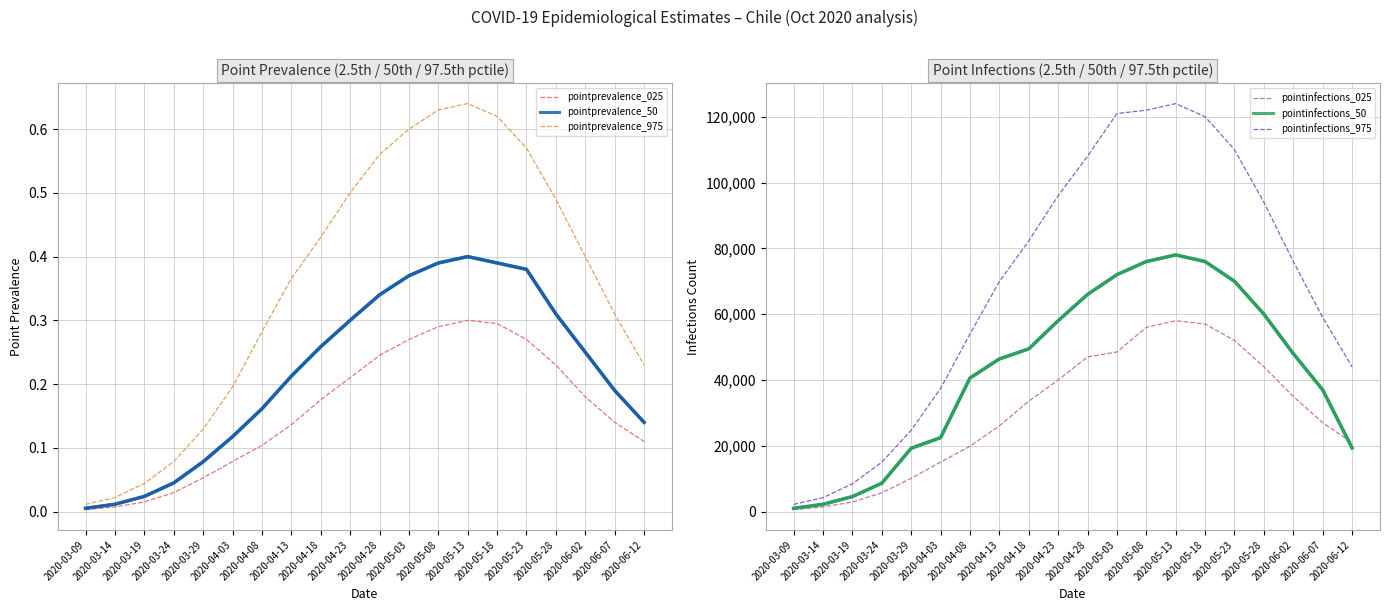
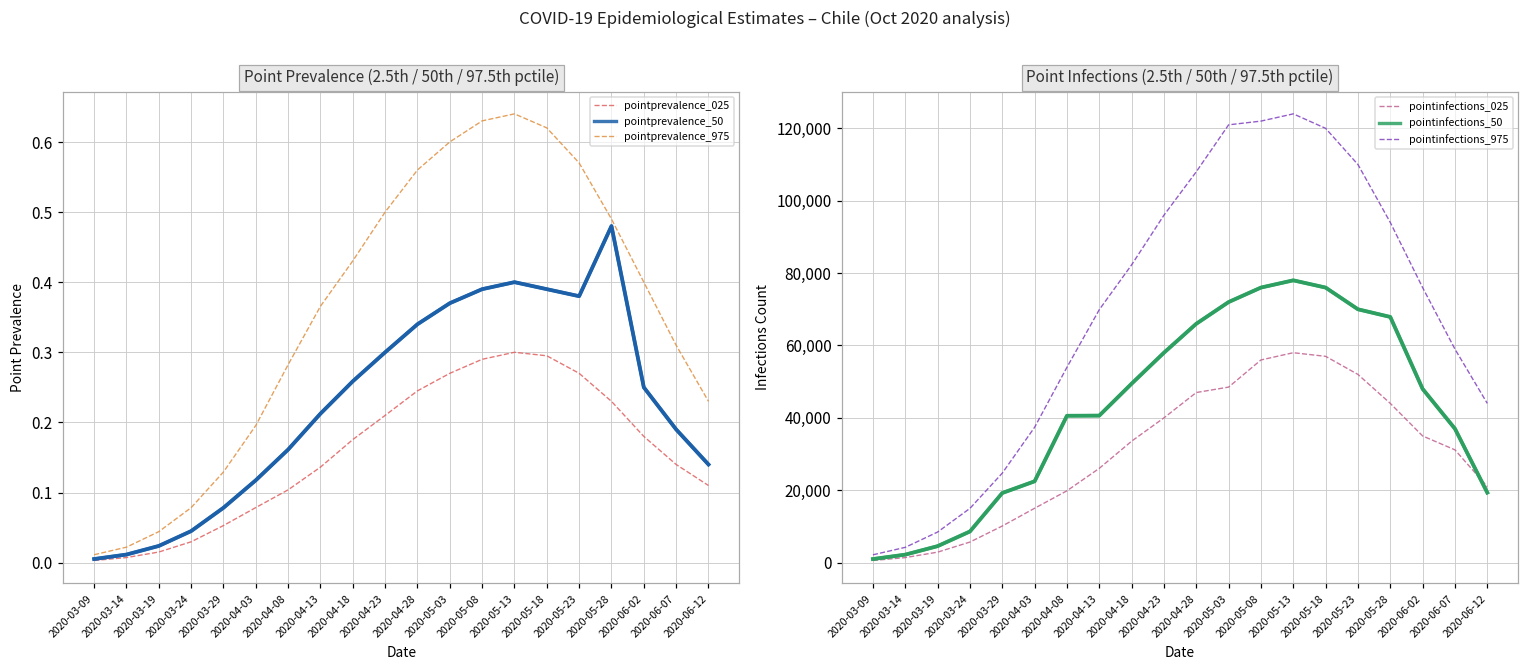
  {
    "Point Prevalence (2.5th / 50th / 97.5th pctile)": {
      "pointprevalence_50": {
        "2020-03-14": "0.01",
        "2020-03-19": "0.02",
        "2020-03-24": "0.05",
        "2020-03-29": "0.08",
        "2020-04-03": "0.12",
        "2020-04-08": "0.16",
        "2020-04-13": "0.21",
        "2020-04-18": "0.26",
        "2020-04-23": "0.30",
        "2020-04-28": "0.34",
        "2020-05-03": "0.37",
        "2020-05-08": "0.39",
        "2020-05-13": "0.40",
        "2020-05-18": "0.39",
        "2020-05-23": "0.38",
-       "2020-05-28": "0.31",
+       "2020-05-28": "0.48",
        "2020-06-02": "0.25",
        "2020-06-07": "0.19",
        "2020-06-12": "0.14"
      }
    },
    "Point Infections (2.5th / 50th / 97.5th pctile)": {
      "pointinfections_025": {
        "2020-03-14": "1,000",
        "2020-03-19": "3,000",
        "2020-03-24": "6,000",
        "2020-03-29": "10,000",
        "2020-04-03": "15,000",
        "2020-04-08": "20,000",
        "2020-04-13": "26,000",
        "2020-04-18": "34,000",
        "2020-04-23": "40,000",
        "2020-04-28": "47,000",
        "2020-05-03": "49,000",
        "2020-05-08": "56,000",
        "2020-05-13": "58,000",
        "2020-05-18": "57,000",
        "2020-05-23": "52,000",
        "2020-05-28": "44,000",
        "2020-06-02": "35,000",
-       "2020-06-07": "27,000",
+       "2020-06-07": "31,000",
        "2020-06-12": "21,000"
      },
      "pointinfections_50": {
        "2020-03-14": "2,000",
        "2020-03-19": "5,000",
        "2020-03-24": "9,000",
        "2020-03-29": "19,000",
        "2020-04-03": "22,000",
        "2020-04-08": "41,000",
-       "2020-04-13": "46,000",
+       "2020-04-13": "41,000",
        "2020-04-18": "49,000",
        "2020-04-23": "58,000",
        "2020-04-28": "66,000",
        "2020-05-03": "72,000",
        "2020-05-08": "76,000",
        "2020-05-13": "78,000",
        "2020-05-18": "76,000",
        "2020-05-23": "70,000",
-       "2020-05-28": "60,000",
+       "2020-05-28": "68,000",
        "2020-06-02": "48,000",
        "2020-06-07": "37,000",
        "2020-06-12": "19,000"
      },
      "pointinfections_975": {
        "2020-03-09": "2,000",
        "2020-03-14": "4,000",
        "2020-03-19": "8,000",
        "2020-03-24": "15,000",
        "2020-03-29": "25,000",
        "2020-04-03": "37,000",
        "2020-04-08": "54,000",
        "2020-04-13": "70,000",
        "2020-04-18": "82,000",
        "2020-04-23": "96,000",
        "2020-04-28": "108,000",
        "2020-05-03": "121,000",
        "2020-05-08": "122,000",
        "2020-05-13": "124,000",
        "2020-05-18": "120,000",
        "2020-05-23": "110,000",
        "2020-05-28": "94,000",
        "2020-06-02": "76,000",
        "2020-06-07": "59,000",
        "2020-06-12": "44,000"
      }
    }
  }
